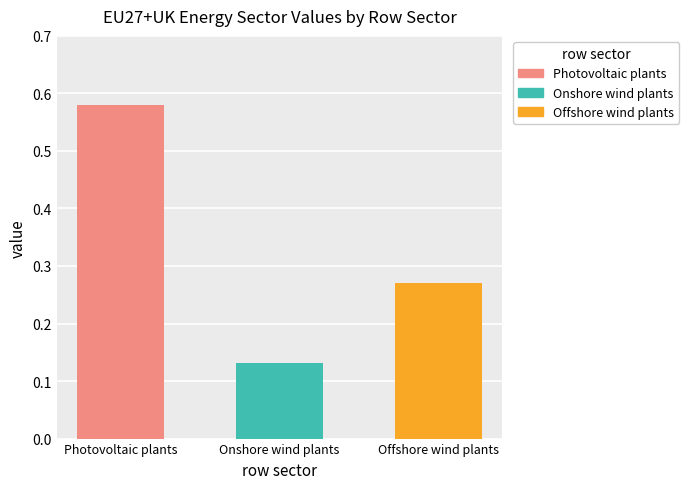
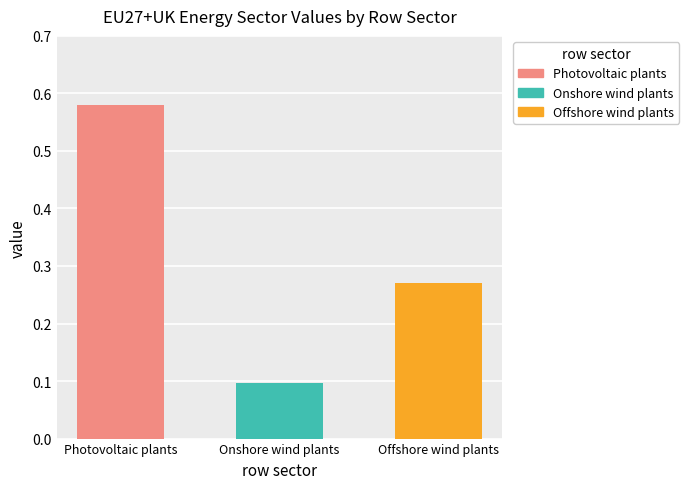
  {
    "Photovoltaic plants": 0.58,
-   "Onshore wind plants": 0.13,
+   "Onshore wind plants": 0.10,
    "Offshore wind plants": 0.27
  }
